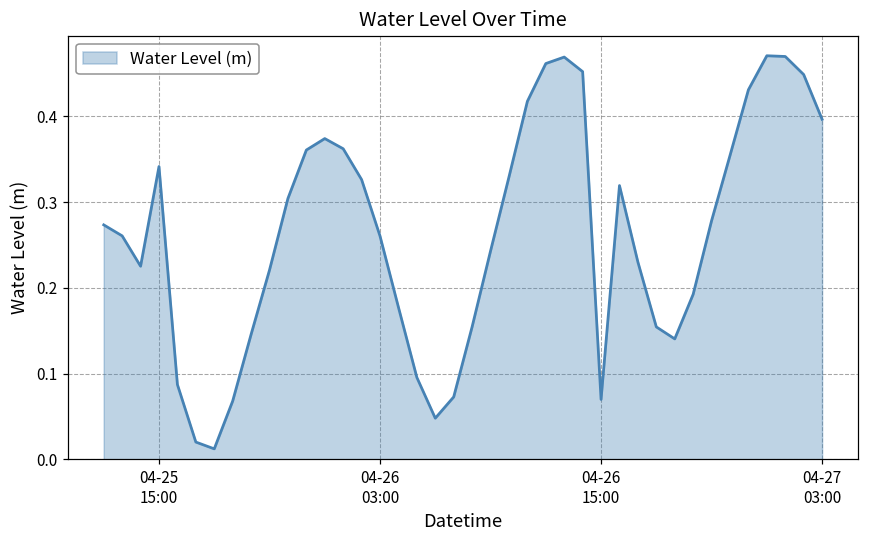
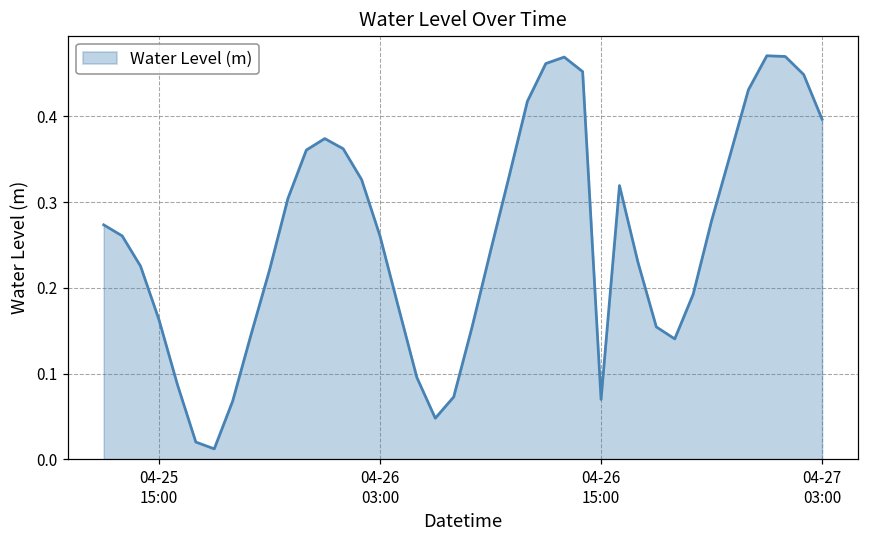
  {
-   "04-25 15:00": 0.34,
+   "04-25 15:00": 0.16,
    "04-26 03:00": 0.26,
    "04-26 15:00": 0.07,
    "04-27 03:00": 0.40
  }
